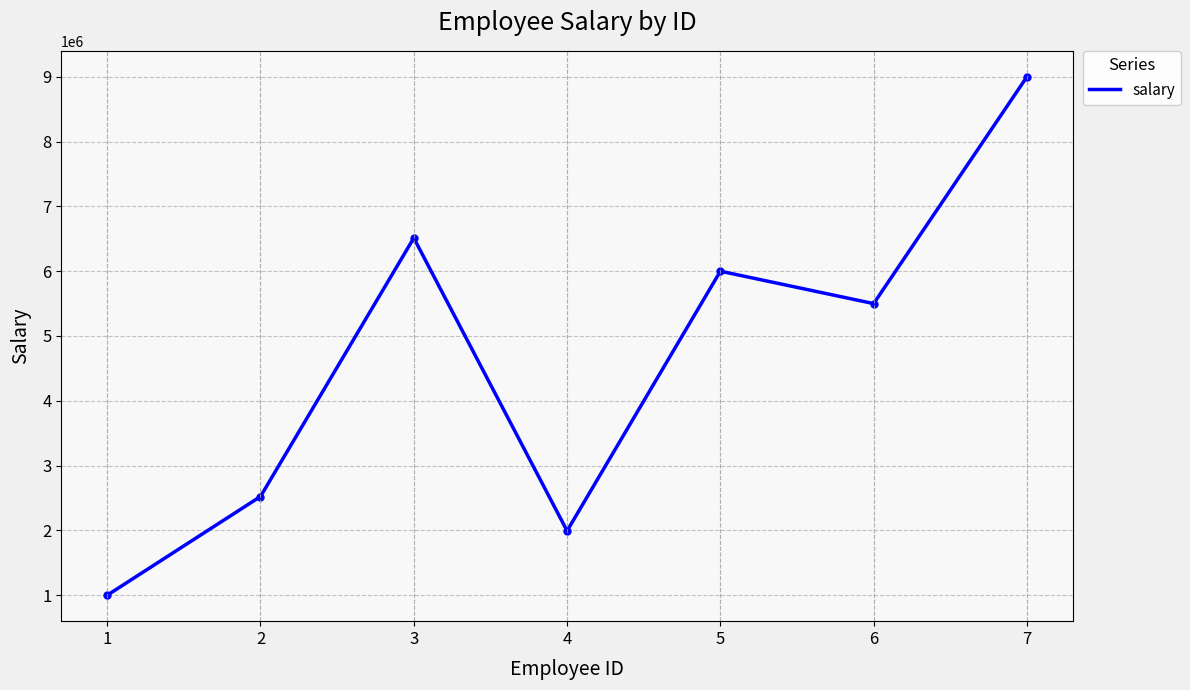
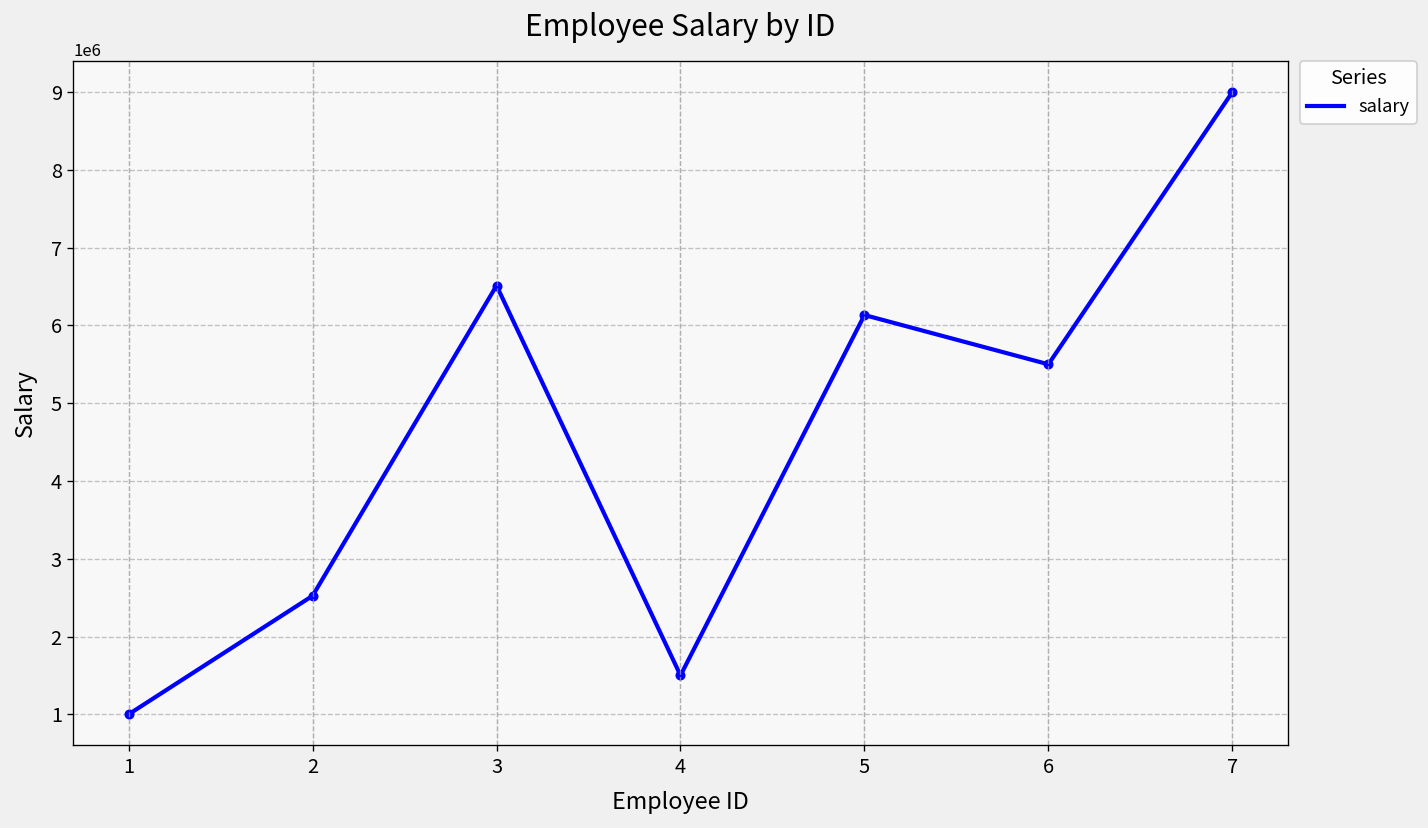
  {
    "1": 1000000,
    "2": 2500000,
    "3": 6500000,
-   "4": 2000000,
-   "5": 6000000,
+   "4": 1500000,
+   "5": 6100000,
    "6": 5500000,
    "7": 9000000
  }
